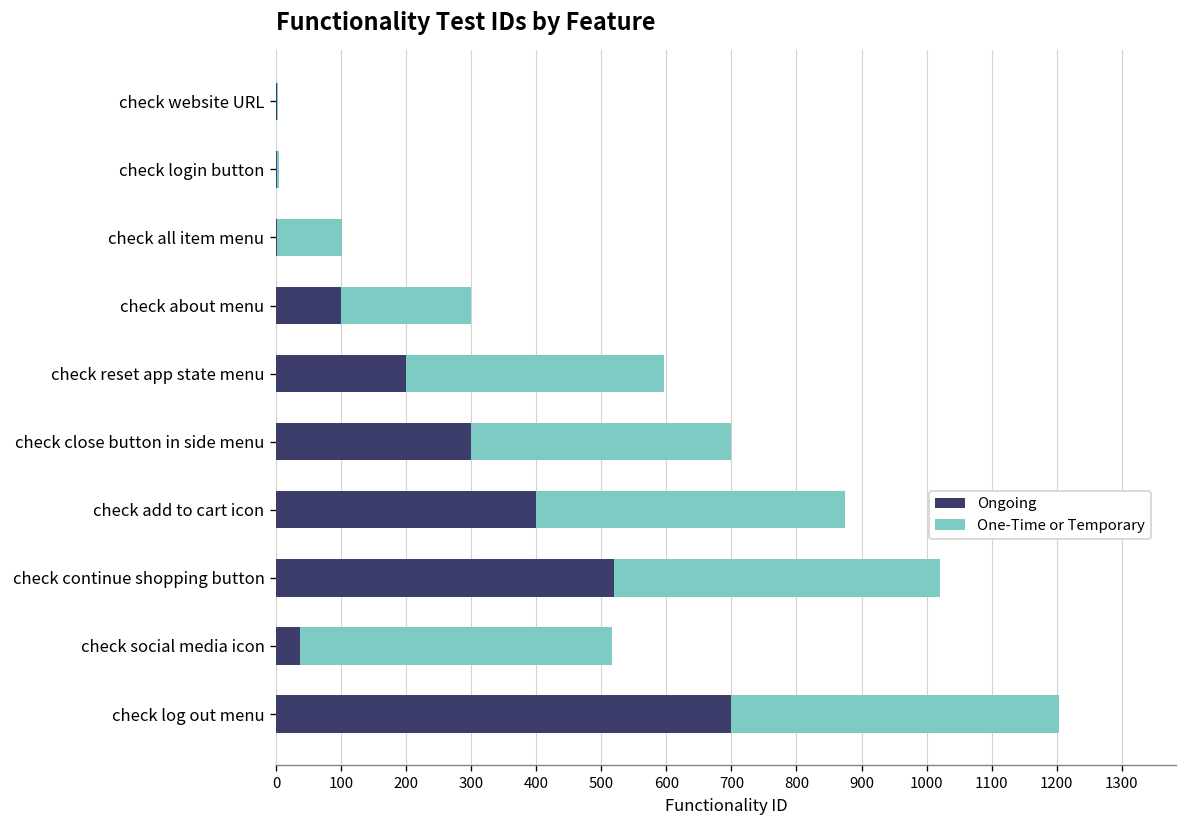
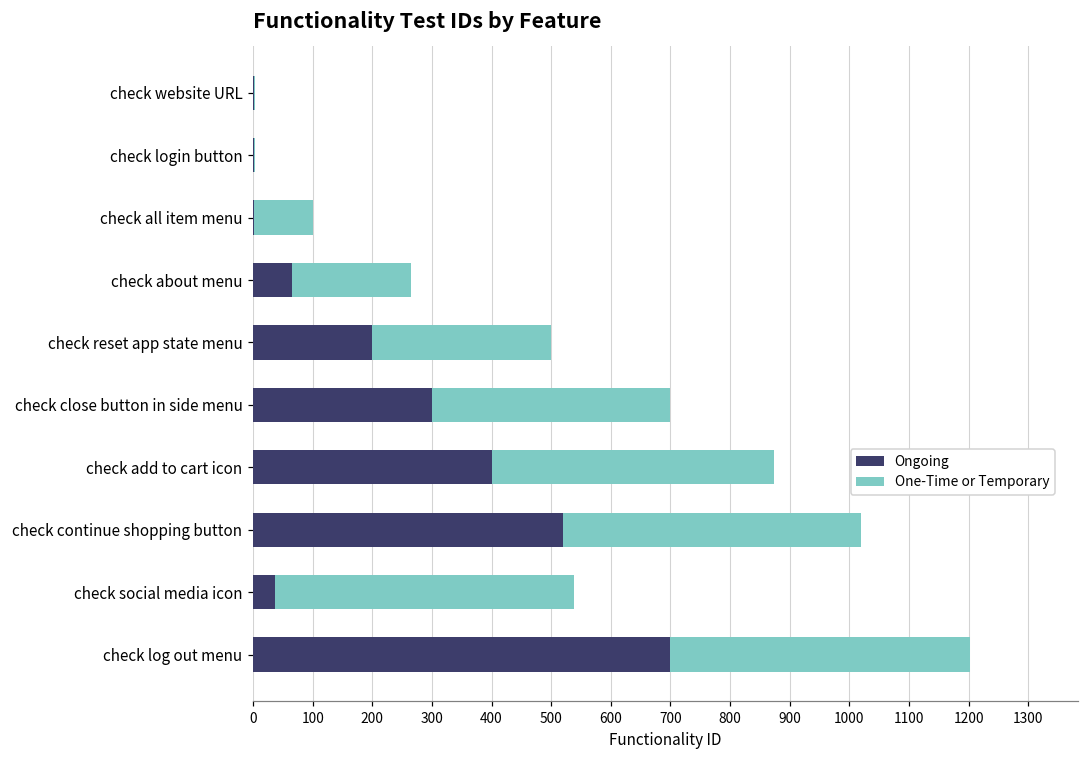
  {
    "Ongoing": {
-     "check about menu": 100,
+     "check about menu": 70,
      "check reset app state menu": 200,
      "check close button in side menu": 300,
      "check add to cart icon": 400,
      "check continue shopping button": 520,
      "check social media icon": 40,
      "check log out menu": 700
    },
    "One-Time or Temporary": {
      "check all item menu": 100,
      "check about menu": 200,
-     "check reset app state menu": 400,
+     "check reset app state menu": 300,
      "check close button in side menu": 400,
      "check add to cart icon": 470,
      "check continue shopping button": 500,
-     "check social media icon": 480,
+     "check social media icon": 500,
      "check log out menu": 500
    }
  }
